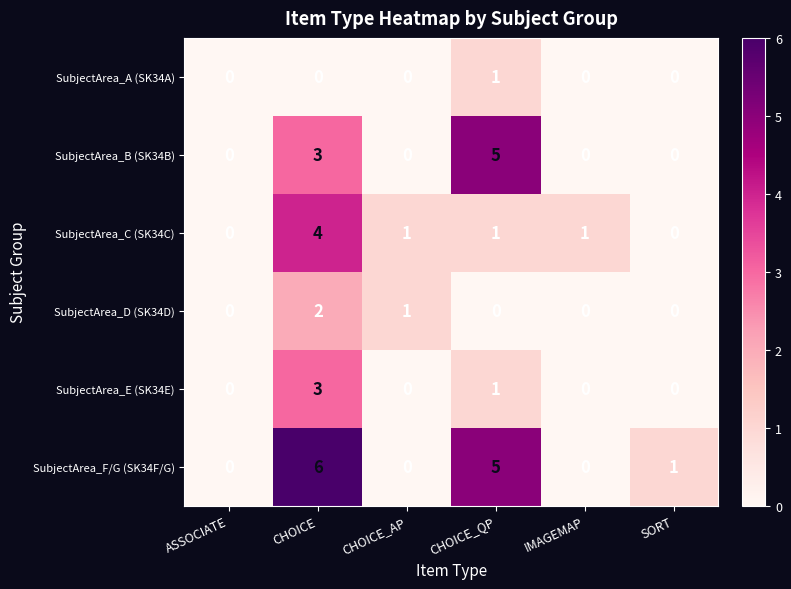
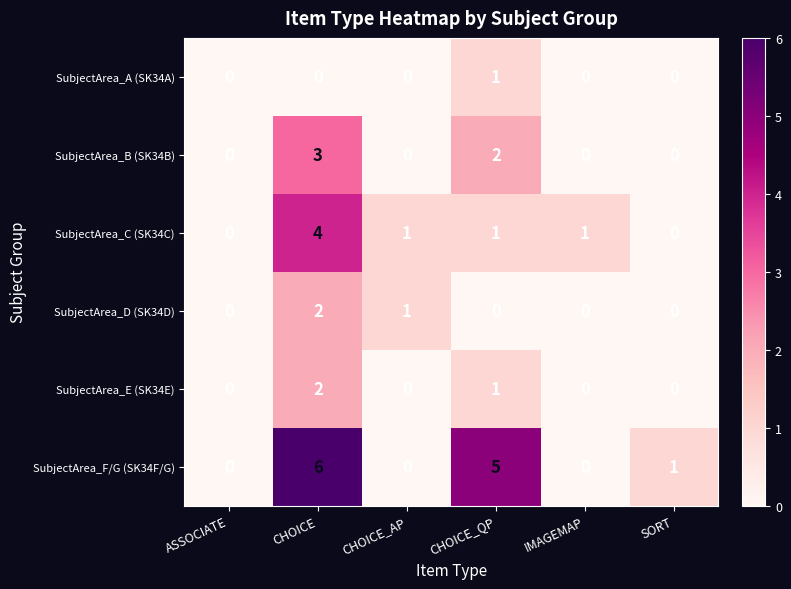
  {
    "SubjectArea_B (SK34B)": {
      "CHOICE": 3,
-     "CHOICE_QP": 5
+     "CHOICE_QP": 2
    },
    "SubjectArea_C (SK34C)": {
      "CHOICE": 4
    },
    "SubjectArea_D (SK34D)": {
      "CHOICE": 2
    },
    "SubjectArea_E (SK34E)": {
-     "CHOICE": 3
+     "CHOICE": 2
    },
    "SubjectArea_F/G (SK34F/G)": {
      "CHOICE": 6,
      "CHOICE_QP": 5
    }
  }
